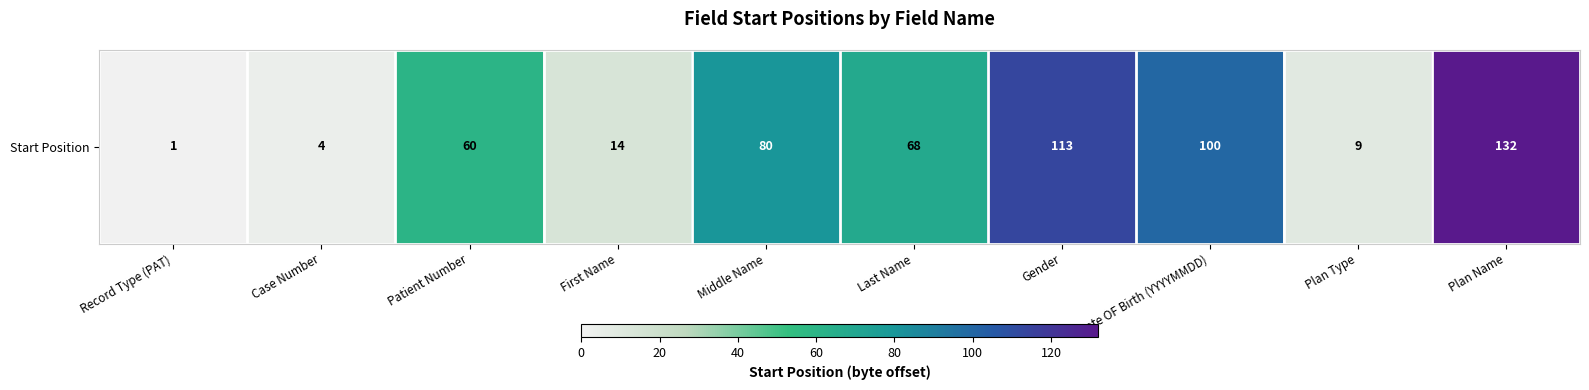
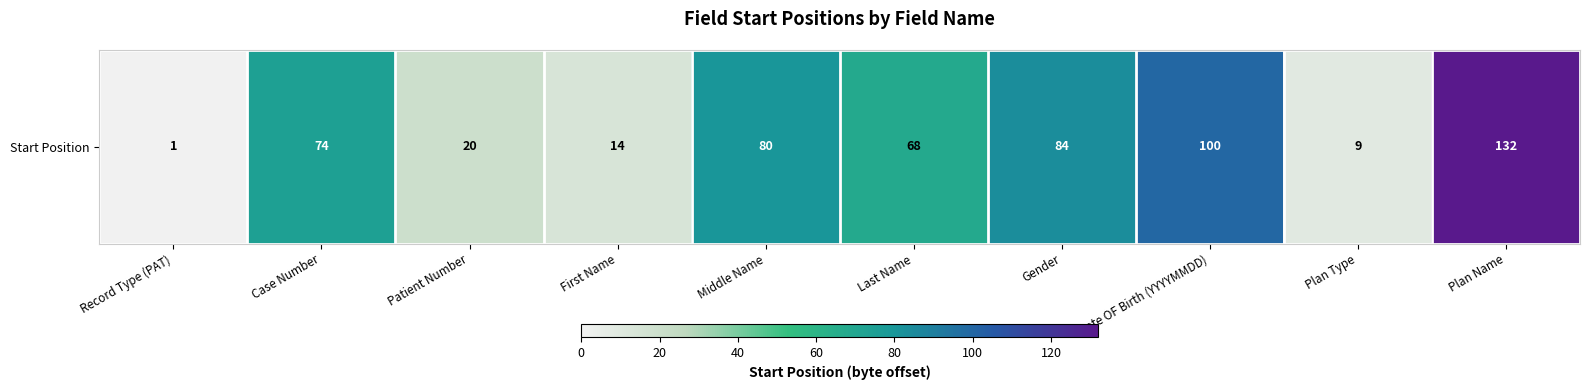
  {
    "Start Position": {
      "Record Type (PAT)": 1,
-     "Case Number": 4,
-     "Patient Number": 60,
+     "Case Number": 74,
+     "Patient Number": 20,
      "First Name": 14,
      "Middle Name": 80,
      "Last Name": 68,
-     "Gender": 113,
+     "Gender": 84,
      "Date OF Birth (YYYYMMDD)": 100,
      "Plan Type": 9,
      "Plan Name": 132
    }
  }
